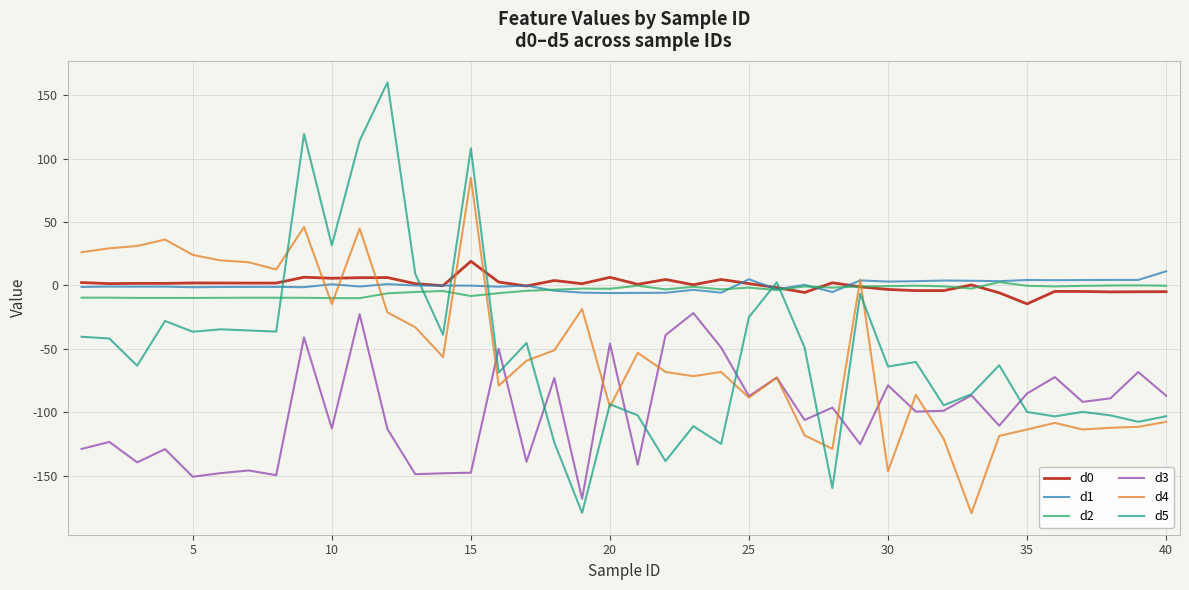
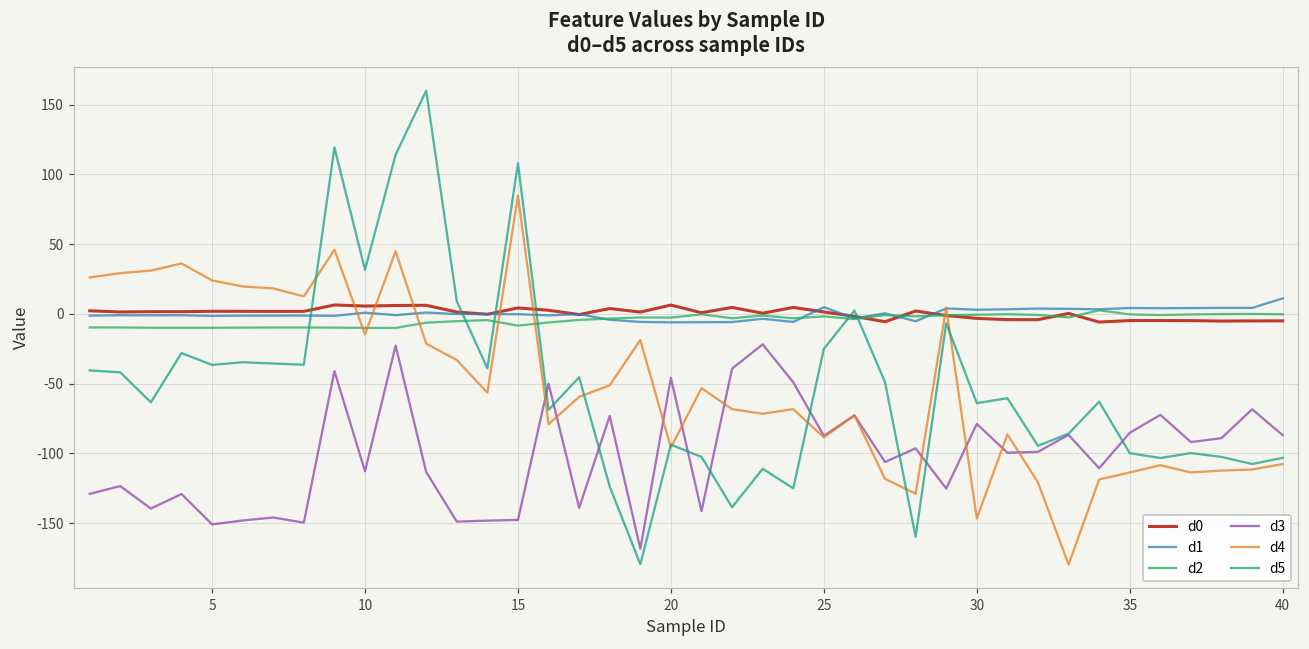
  {
    "d0": {
      "5": 2,
      "10": 6,
-     "15": 19,
+     "15": 4,
      "20": 6,
      "25": 1,
      "30": -3,
-     "35": -15,
+     "35": -5,
      "40": -5
    },
    "d1": {
      "5": -1,
      "10": 1,
      "15": 0,
      "20": -6,
      "25": 5,
      "30": 3,
      "35": 4,
      "40": 11
    },
    "d3": {
      "5": -151,
      "10": -113,
      "15": -148,
      "20": -46,
      "30": -79,
      "35": -85,
      "40": -87
    },
    "d4": {
      "5": 24,
      "10": -15,
      "15": 85,
      "20": -96,
      "30": -147,
      "35": -114,
      "40": -108
    }
  }
